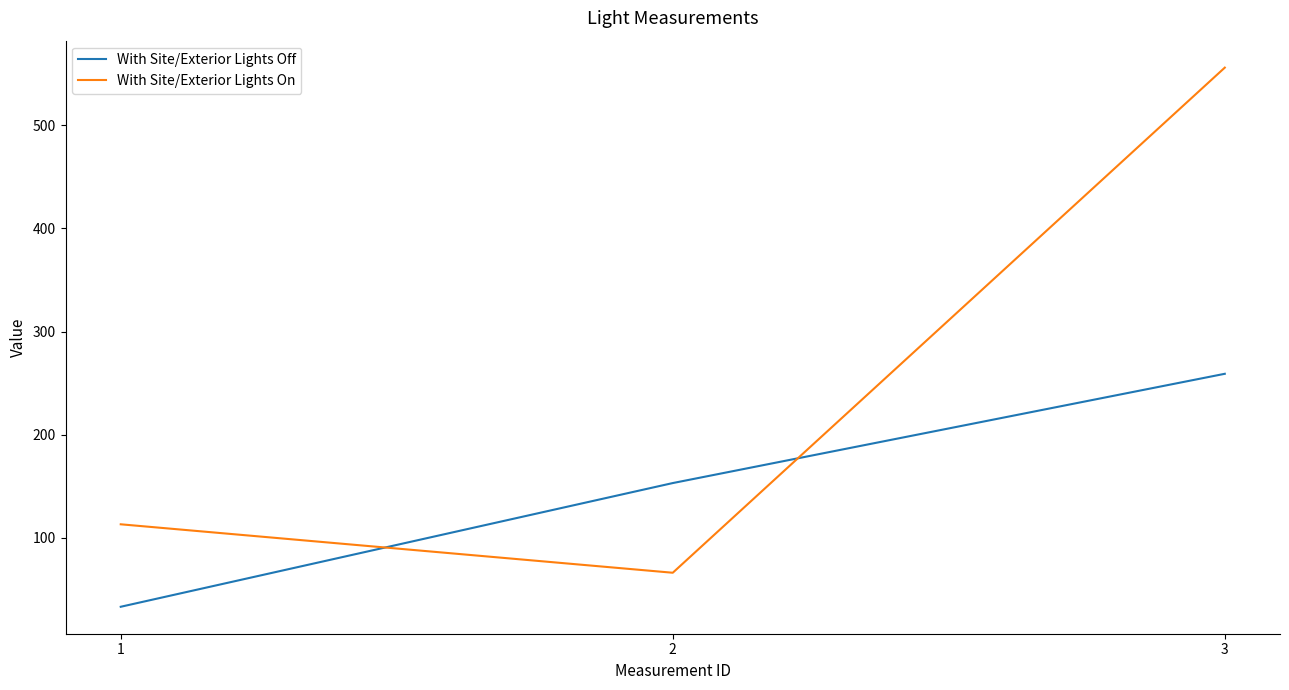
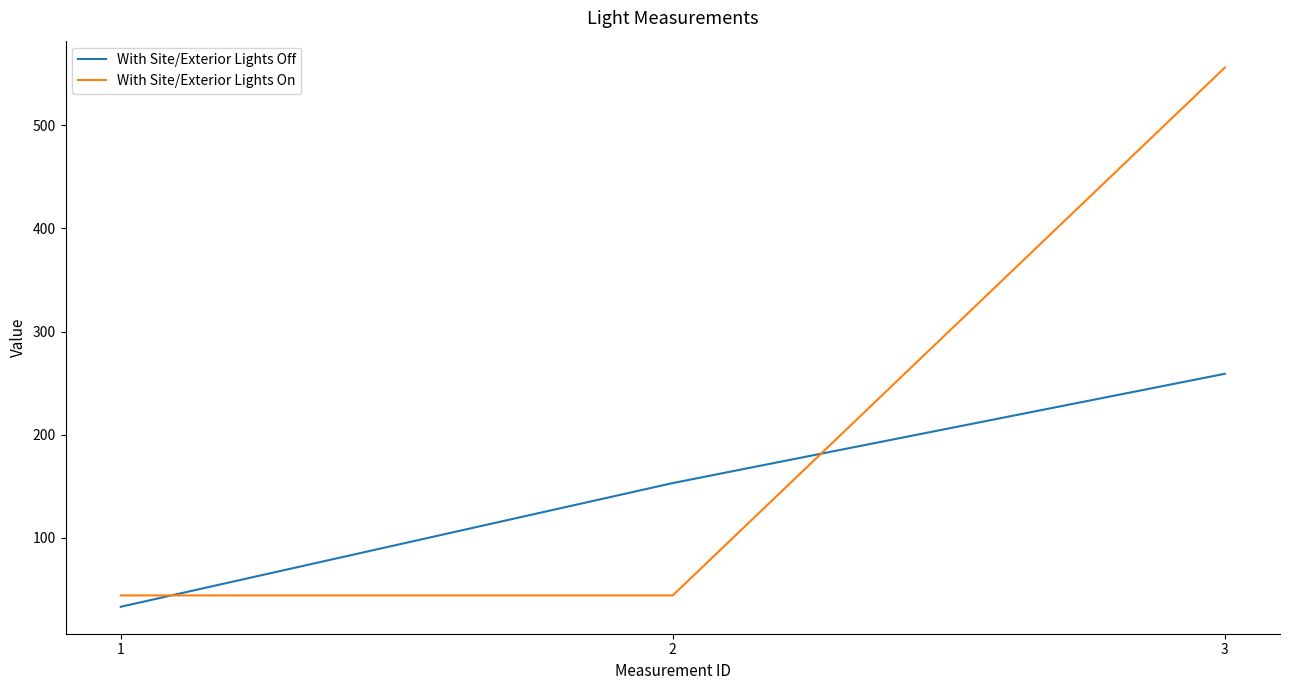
  {
    "With Site/Exterior Lights Off": {
      "1": 33,
      "2": 153,
      "3": 259
    },
    "With Site/Exterior Lights On": {
-     "1": 113,
-     "2": 66,
+     "1": 44,
+     "2": 44,
      "3": 556
    }
  }
